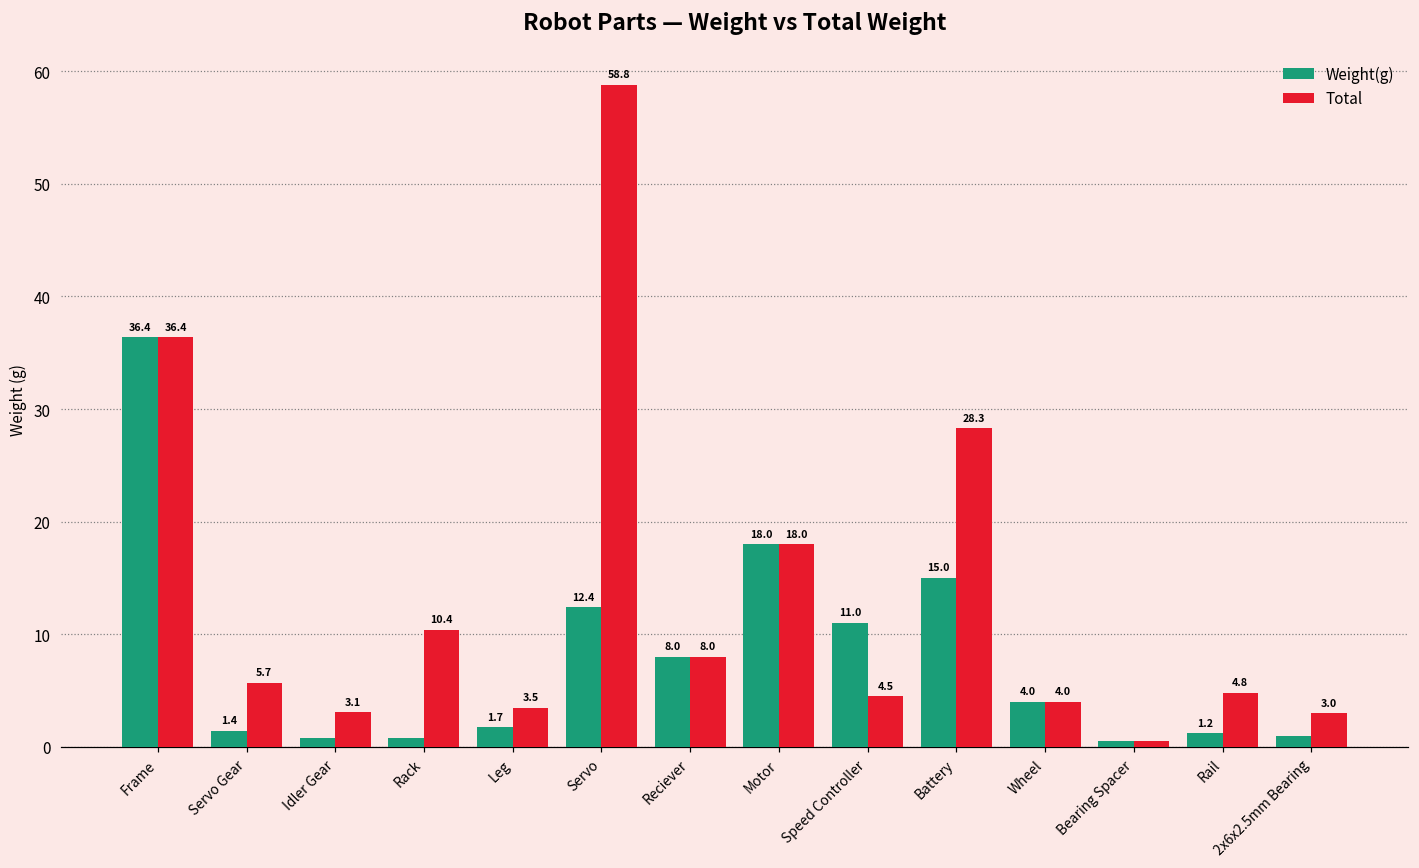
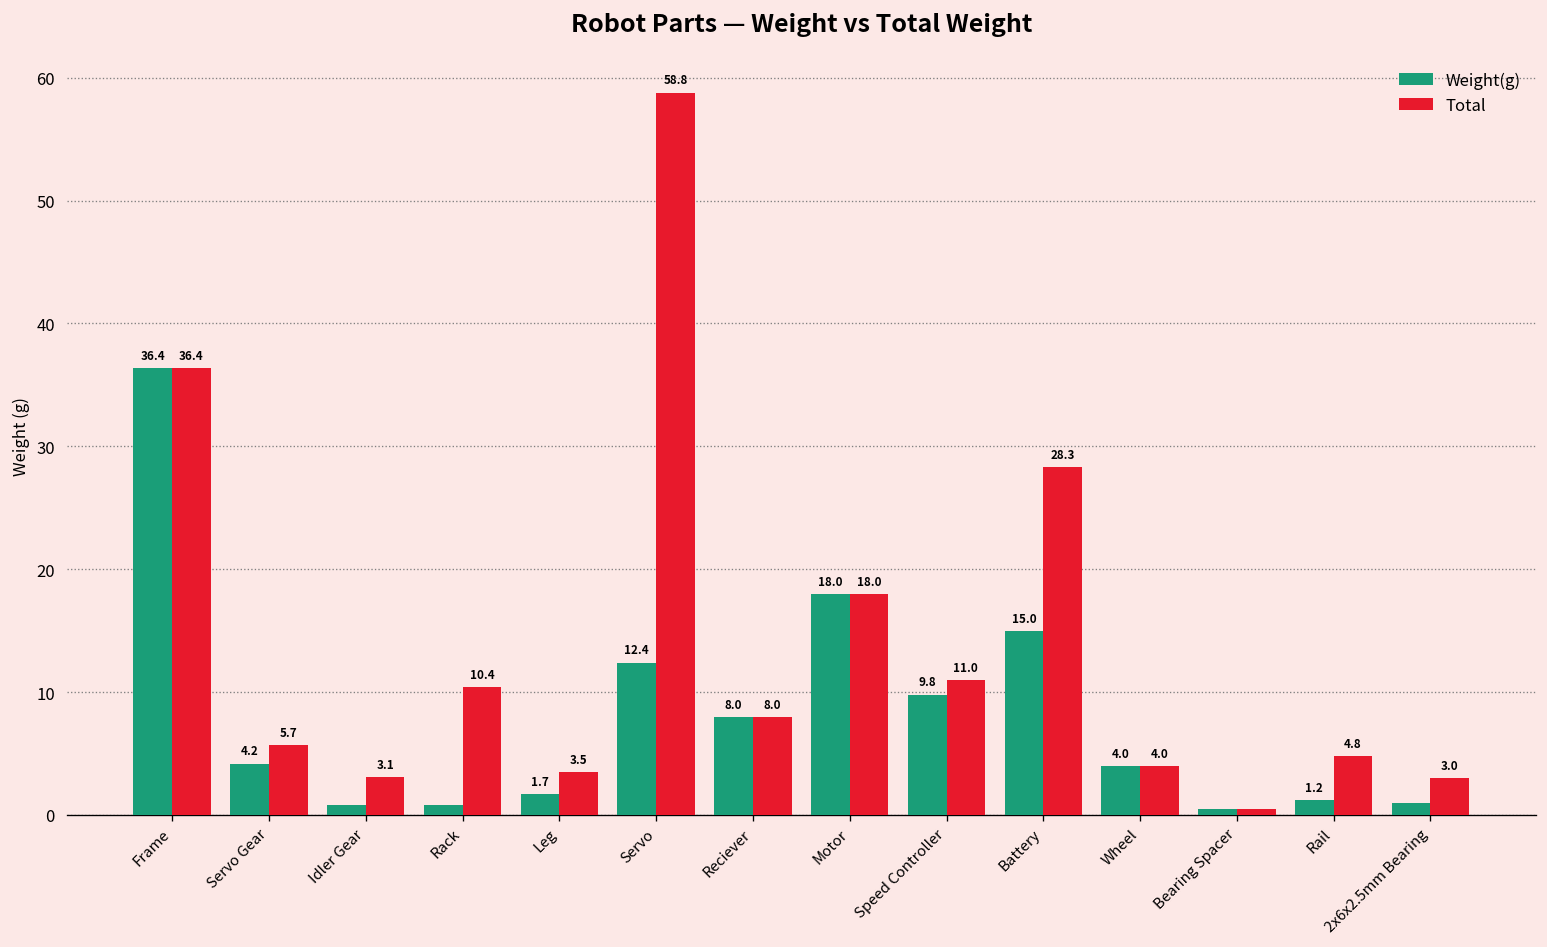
  {
    "Weight(g)": {
      "Frame": 36.4,
-     "Servo Gear": 1.4,
+     "Servo Gear": 4.2,
      "Leg": 1.7,
      "Servo": 12.4,
      "Reciever": 8.0,
      "Motor": 18.0,
-     "Speed Controller": 11.0,
+     "Speed Controller": 9.8,
      "Battery": 15.0,
      "Wheel": 4.0,
      "Rail": 1.2
    },
    "Total": {
      "Frame": 36.4,
      "Servo Gear": 5.7,
      "Idler Gear": 3.1,
      "Rack": 10.4,
      "Leg": 3.5,
      "Servo": 58.8,
      "Reciever": 8.0,
      "Motor": 18.0,
-     "Speed Controller": 4.5,
+     "Speed Controller": 11.0,
      "Battery": 28.3,
      "Wheel": 4.0,
      "Rail": 4.8,
      "2x6x2.5mm Bearing": 3.0
    }
  }
